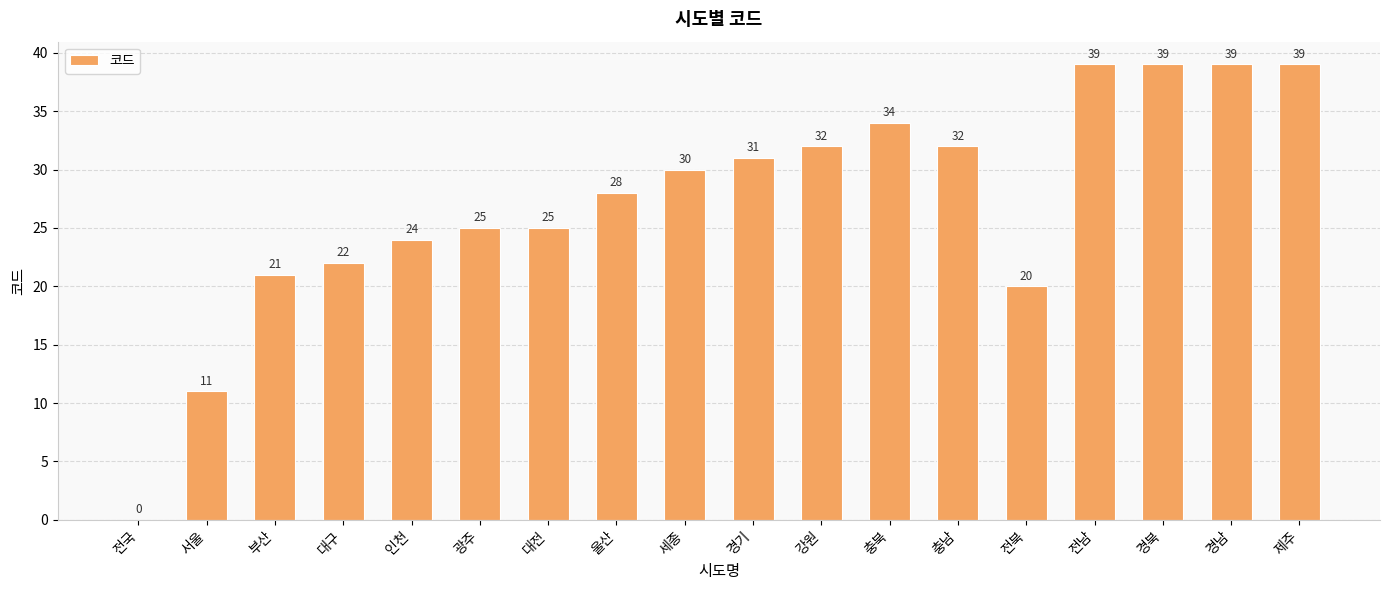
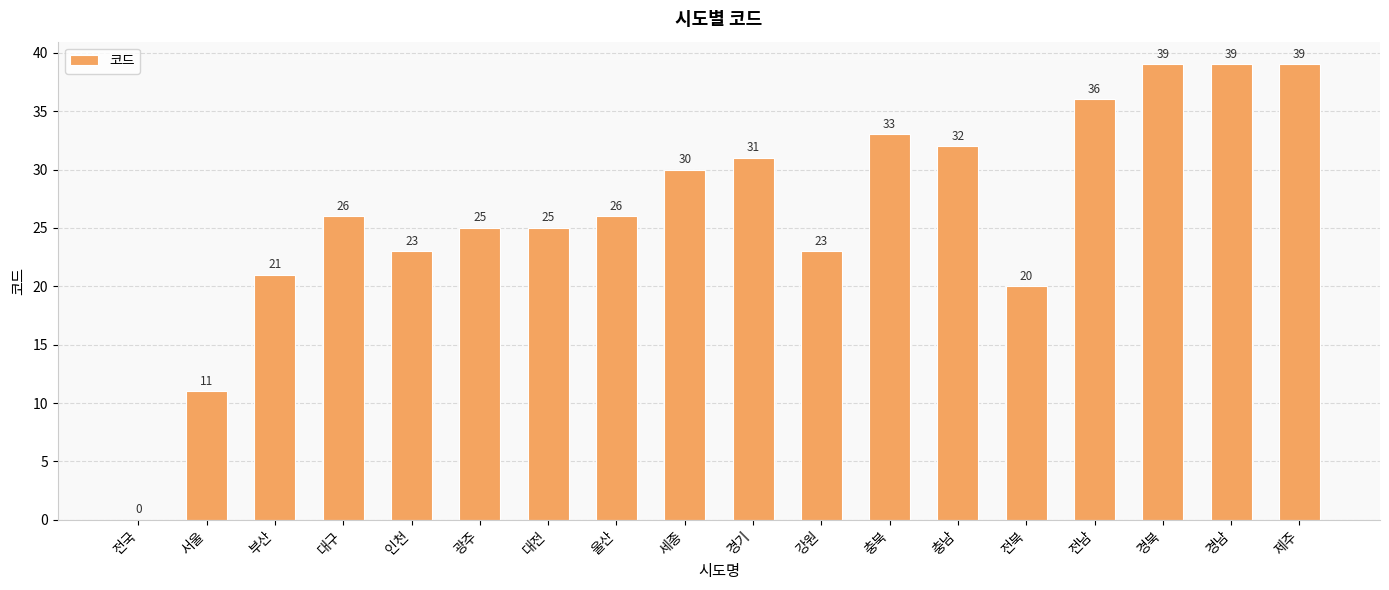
  {
    "전국": 0,
    "서울": 11,
    "부산": 21,
-   "대구": 22,
-   "인천": 24,
+   "대구": 26,
+   "인천": 23,
    "광주": 25,
    "대전": 25,
-   "울산": 28,
+   "울산": 26,
    "세종": 30,
    "경기": 31,
-   "강원": 32,
-   "충북": 34,
+   "강원": 23,
+   "충북": 33,
    "충남": 32,
    "전북": 20,
-   "전남": 39,
+   "전남": 36,
    "경북": 39,
    "경남": 39,
    "제주": 39
  }
